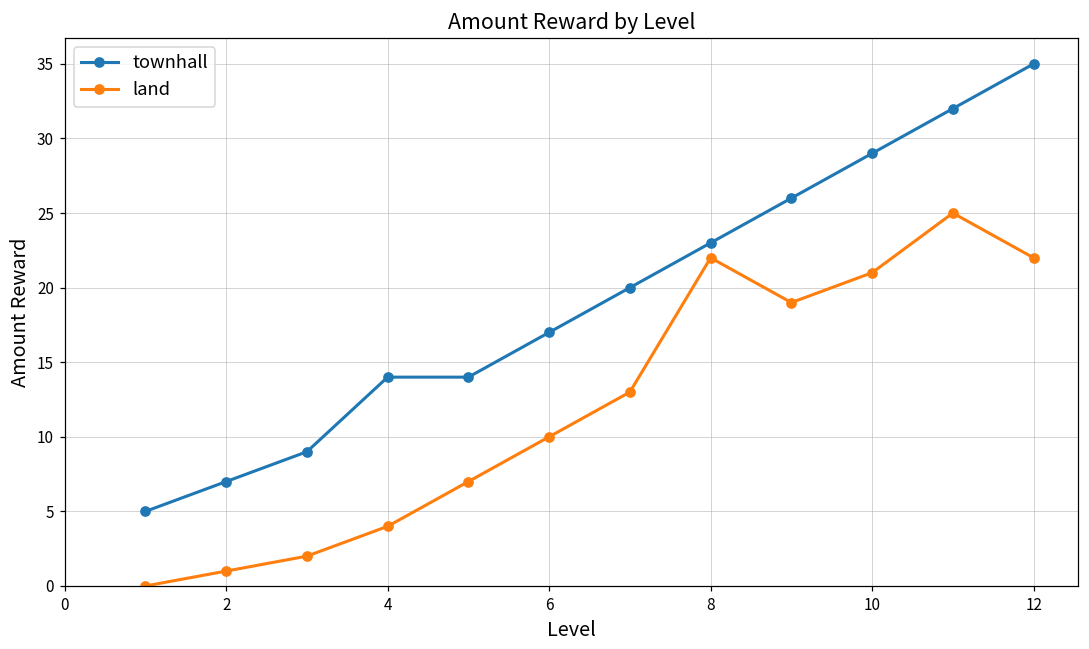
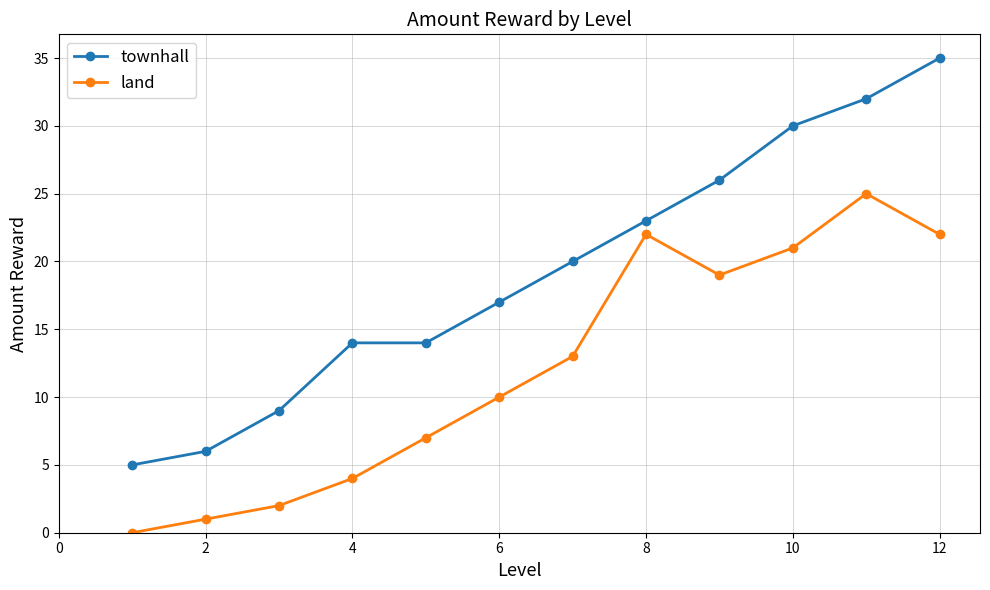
  {
    "townhall": {
-     "2": 7,
+     "2": 6,
      "4": 14,
      "6": 17,
      "8": 23,
-     "10": 29,
+     "10": 30,
      "12": 35
    },
    "land": {
      "2": 1,
      "4": 4,
      "6": 10,
      "8": 22,
      "10": 21,
      "12": 22
    }
  }
